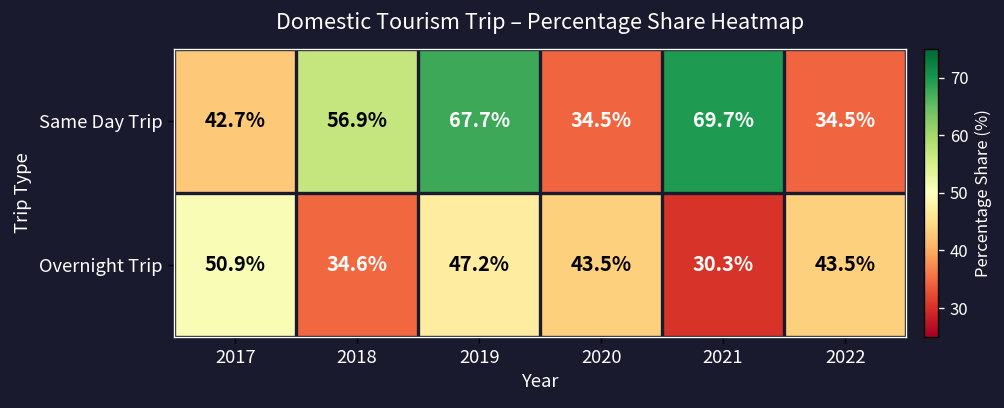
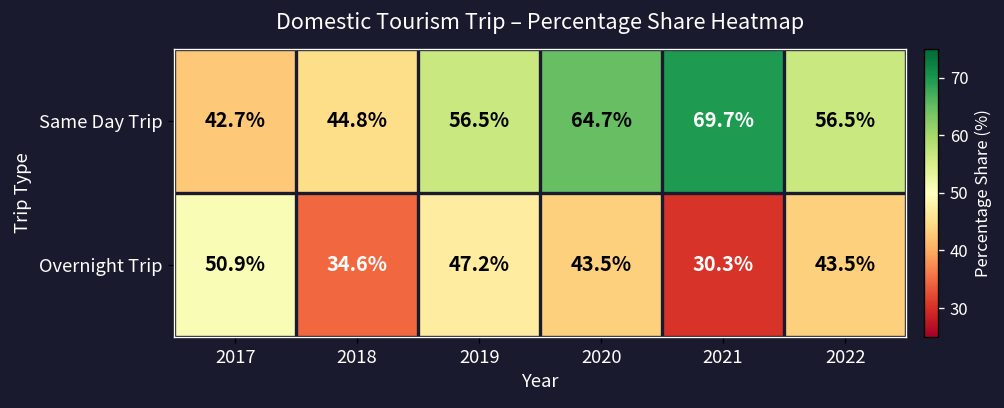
  {
    "Same Day Trip": {
      "2017": "42.7%",
-     "2018": "56.9%",
-     "2019": "67.7%",
-     "2020": "34.5%",
+     "2018": "44.8%",
+     "2019": "56.5%",
+     "2020": "64.7%",
      "2021": "69.7%",
-     "2022": "34.5%"
+     "2022": "56.5%"
    },
    "Overnight Trip": {
      "2017": "50.9%",
      "2018": "34.6%",
      "2019": "47.2%",
      "2020": "43.5%",
      "2021": "30.3%",
      "2022": "43.5%"
    }
  }
